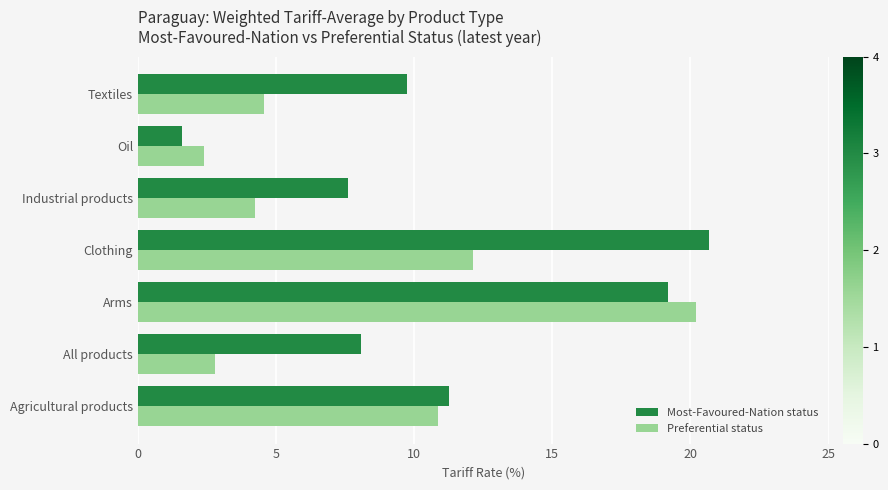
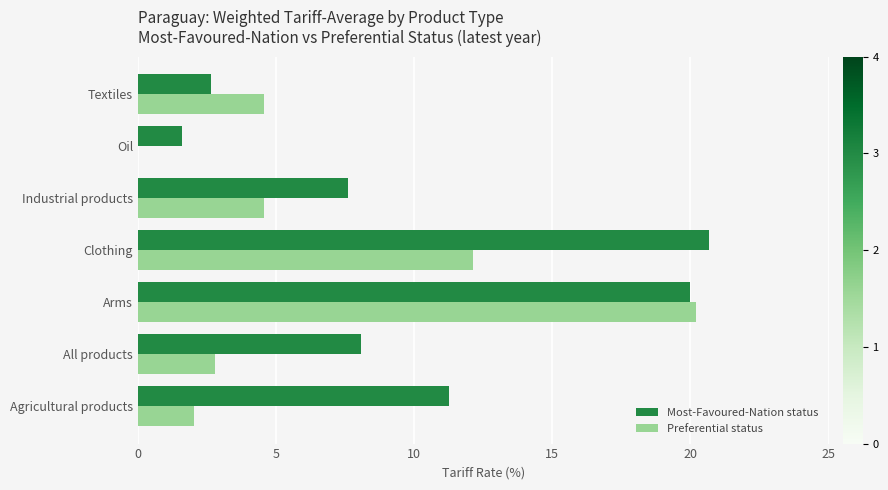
  {
    "Most-Favoured-Nation status": {
-     "Textiles": 9.7,
+     "Textiles": 2.6,
      "Oil": 1.6,
      "Industrial products": 7.6,
      "Clothing": 20.7,
-     "Arms": 19.2,
+     "Arms": 20.0,
      "All products": 8.1,
      "Agricultural products": 11.3
    },
    "Preferential status": {
      "Textiles": 4.6,
-     "Oil": 2.4,
-     "Industrial products": 4.2,
+     "Oil": 0.0,
+     "Industrial products": 4.6,
      "Clothing": 12.1,
      "Arms": 20.2,
      "All products": 2.8,
-     "Agricultural products": 10.9
+     "Agricultural products": 2.0
    }
  }
